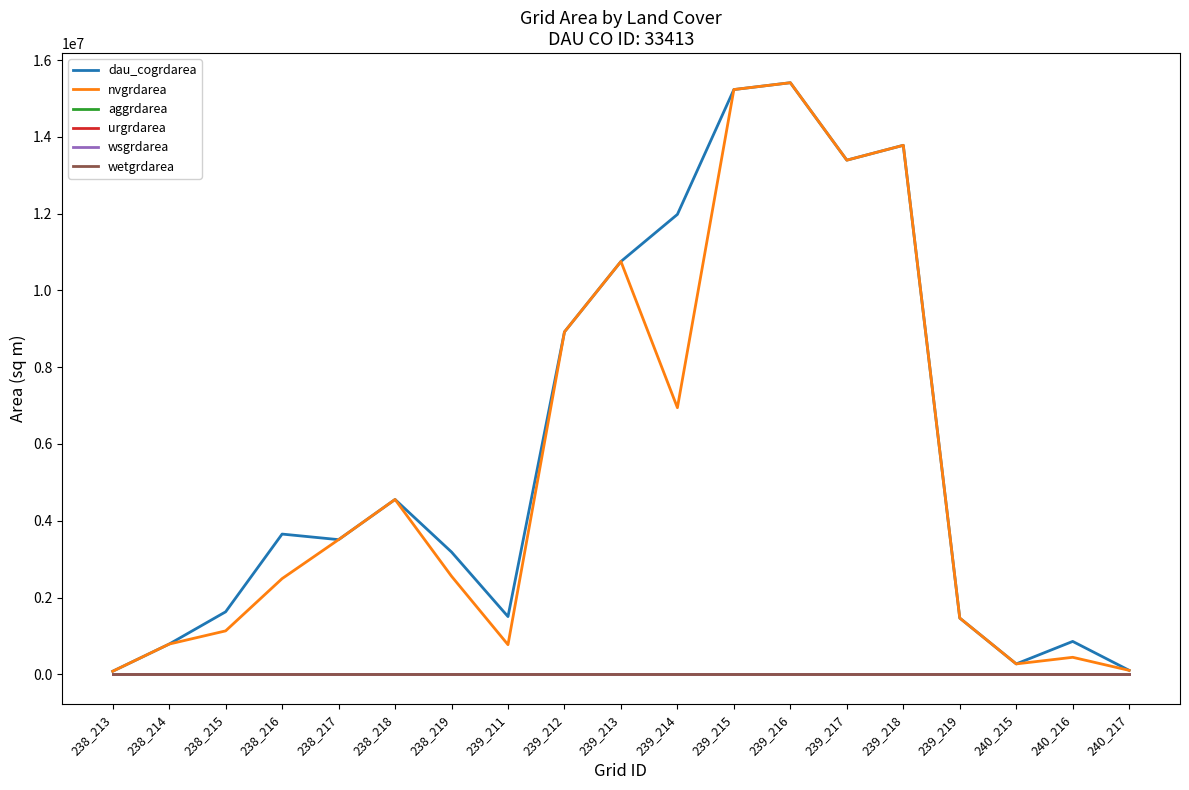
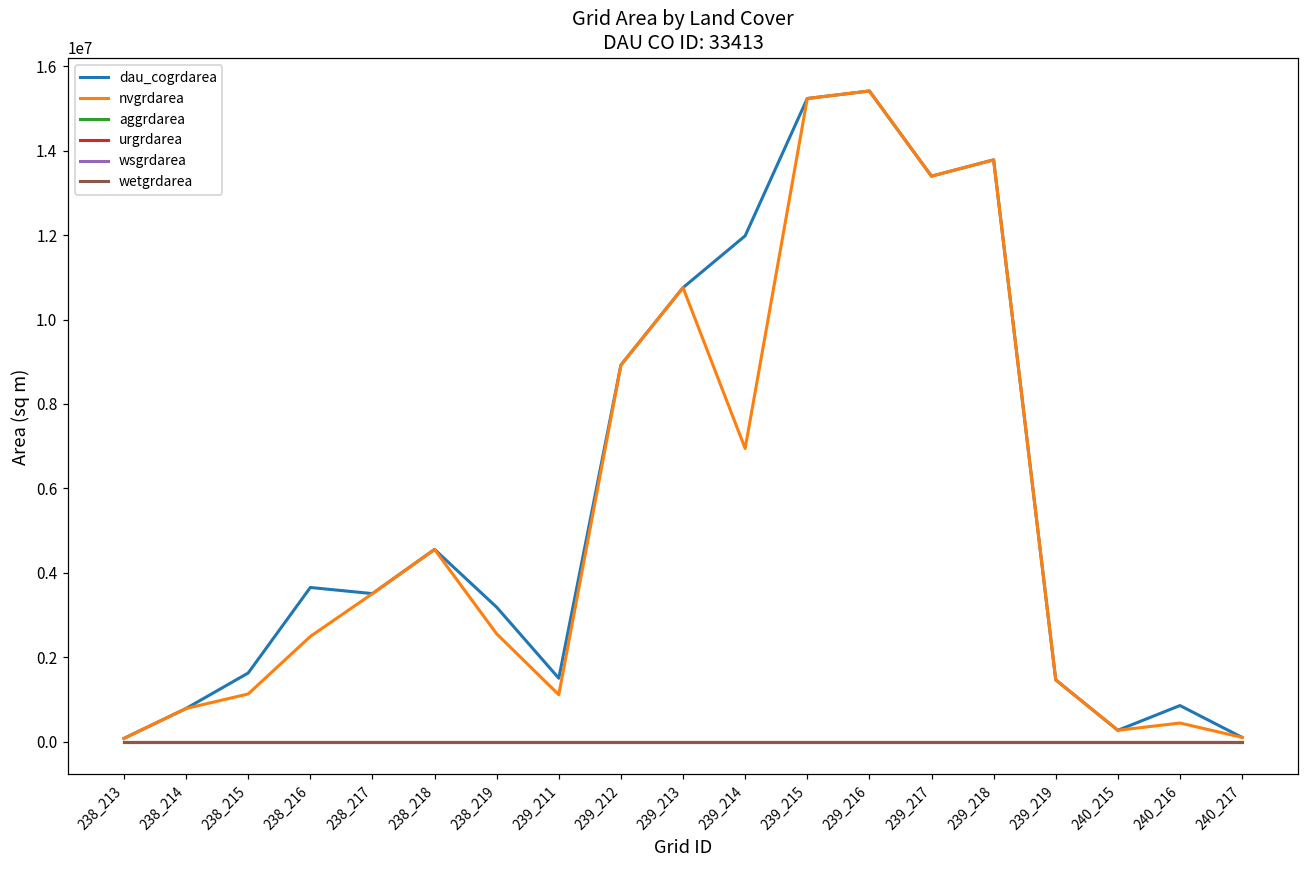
  {
    "dau_cogrdarea": {
      "238_215": 1600000,
      "238_216": 3700000,
      "238_219": 3200000,
      "239_211": 1500000,
      "239_214": 12000000,
      "240_216": 900000
    },
    "nvgrdarea": {
      "238_215": 1100000,
      "238_216": 2500000,
      "238_219": 2600000,
-     "239_211": 800000,
+     "239_211": 1100000,
      "239_214": 6900000,
      "240_216": 400000
    },
    "wetgrdarea": {
      "238_213": 0,
      "238_214": 0,
      "238_215": 0,
      "238_216": 0,
      "238_217": 0,
      "238_218": 0,
      "238_219": 0,
      "239_211": 0,
      "239_212": 0,
      "239_213": 0,
      "239_214": 0,
      "239_215": 0,
      "239_216": 0,
      "239_217": 0,
      "239_218": 0,
      "239_219": 0,
      "240_215": 0,
      "240_216": 0,
      "240_217": 0
    }
  }
